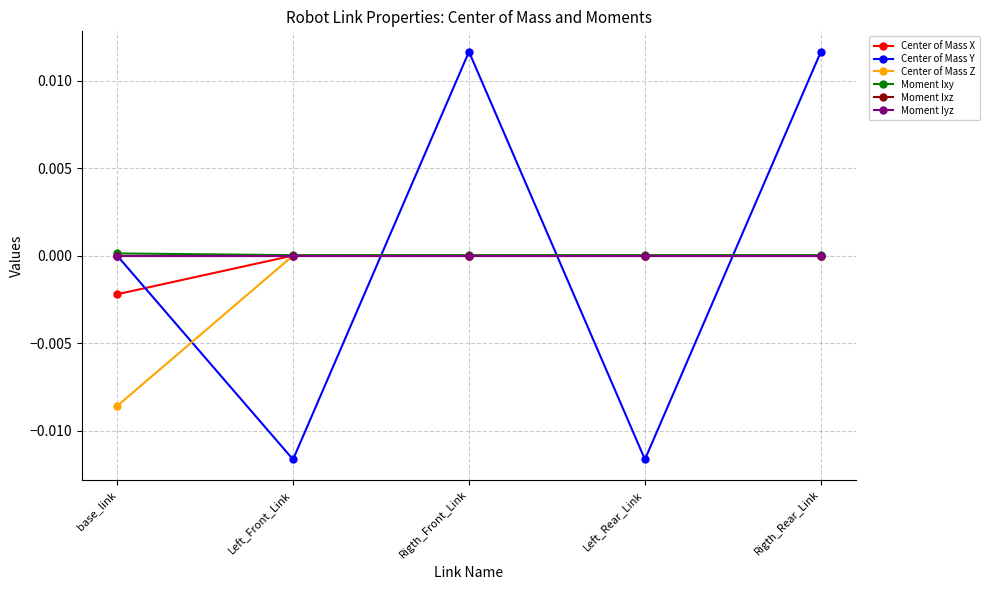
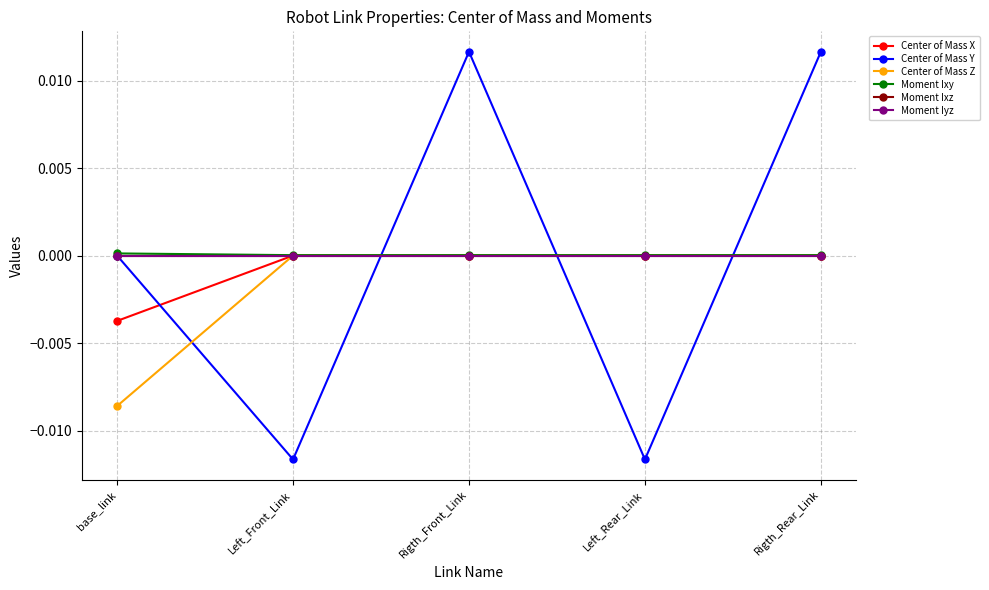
  {
    "Center of Mass X": {
-     "base_link": -0.0022
+     "base_link": -0.0037
    },
    "Center of Mass Y": {
      "Left_Front_Link": -0.0116,
      "Rigth_Front_Link": 0.0116,
      "Left_Rear_Link": -0.0116,
      "Rigth_Rear_Link": 0.0116
    },
    "Center of Mass Z": {
      "base_link": -0.0086
    }
  }
